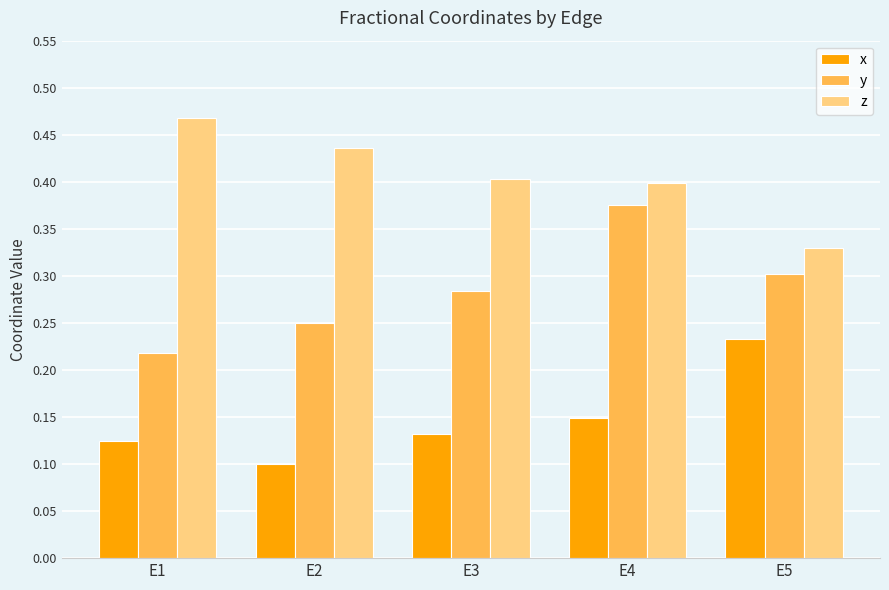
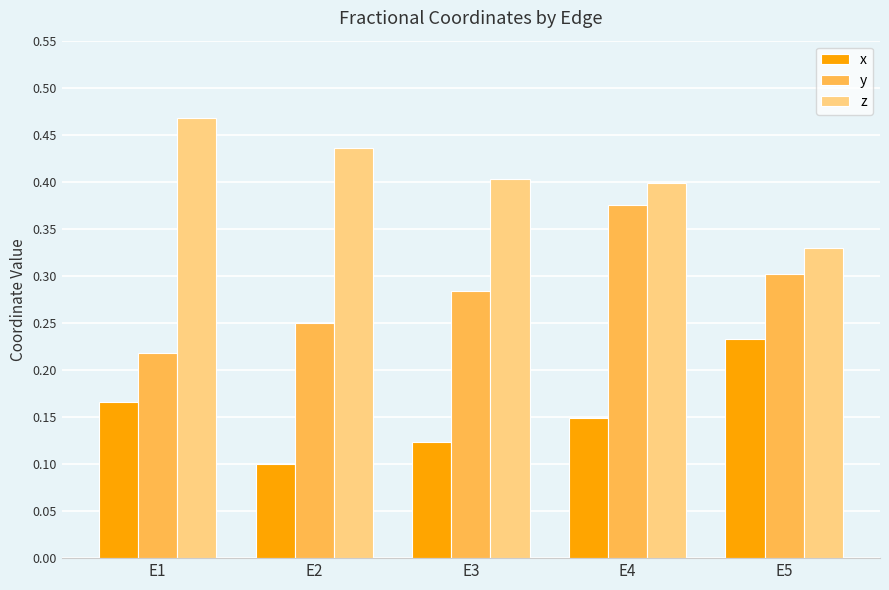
  {
    "x": {
-     "E1": 0.13,
+     "E1": 0.17,
      "E2": 0.10,
-     "E3": 0.13,
+     "E3": 0.12,
      "E4": 0.15,
      "E5": 0.23
    }
  }
